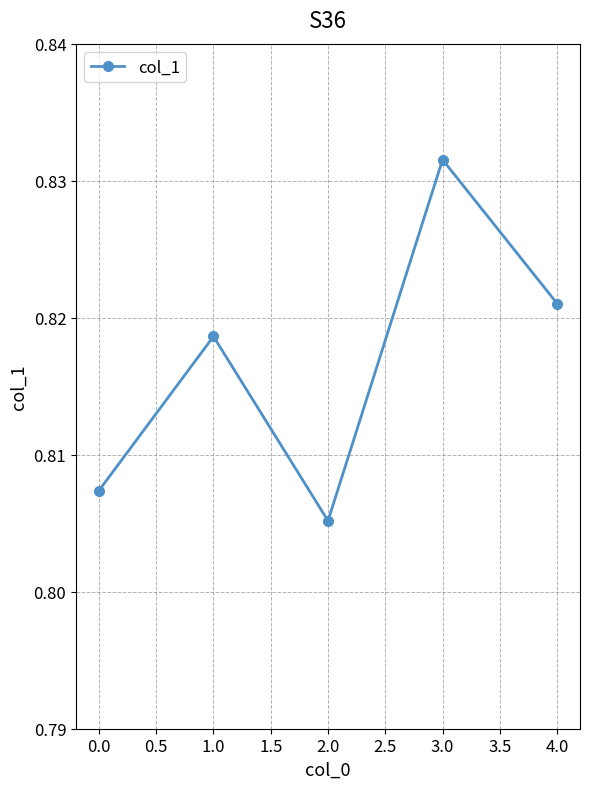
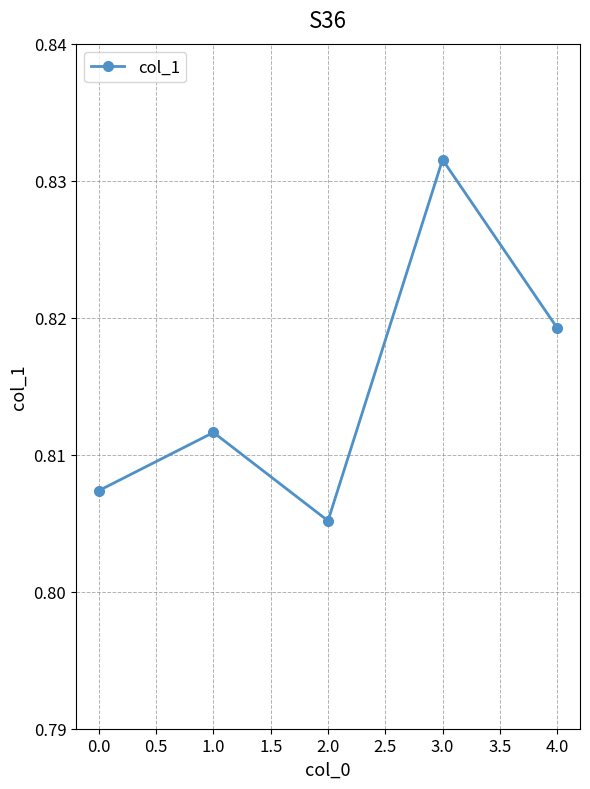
  {
    "0.0": 0.8074,
-   "1.0": 0.8186,
+   "1.0": 0.8116,
    "2.0": 0.8052,
    "3.0": 0.8315,
-   "4.0": 0.8210
+   "4.0": 0.8193
  }
